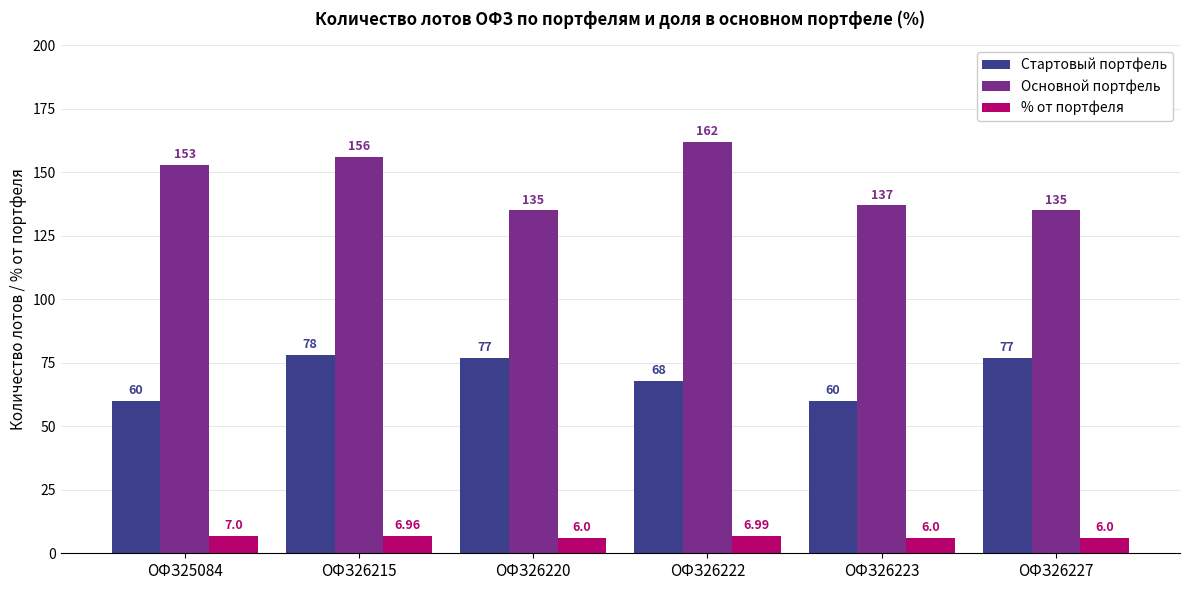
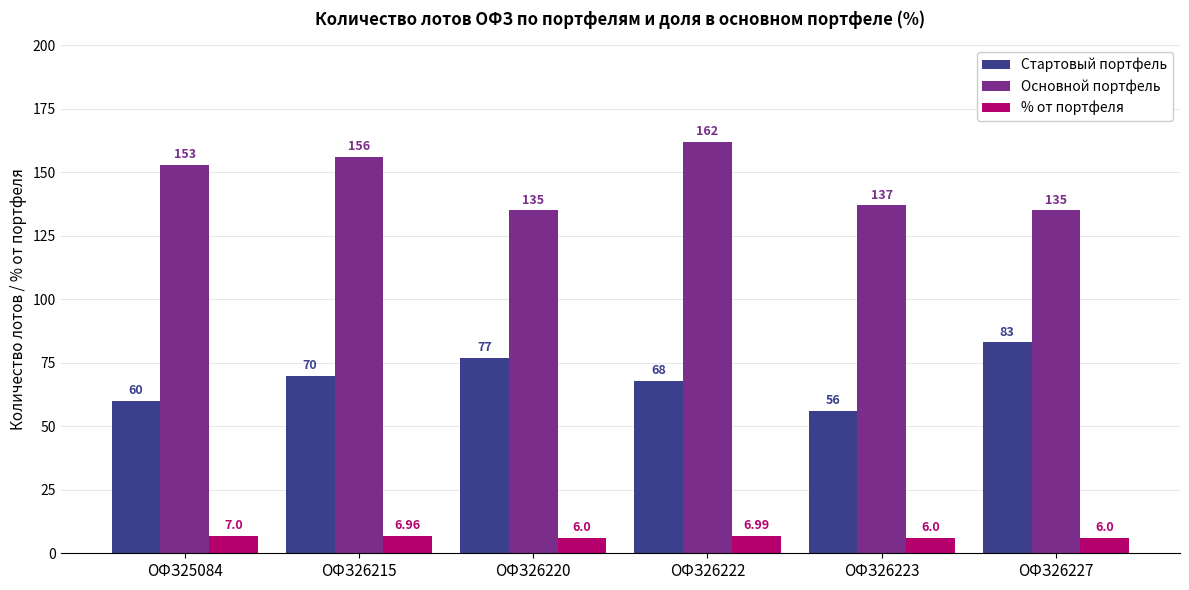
  {
    "Стартовый портфель": {
      "ОФЗ25084": 60,
-     "ОФЗ26215": 78,
+     "ОФЗ26215": 70,
      "ОФЗ26220": 77,
      "ОФЗ26222": 68,
-     "ОФЗ26223": 60,
-     "ОФЗ26227": 77
+     "ОФЗ26223": 56,
+     "ОФЗ26227": 83
    },
    "Основной портфель": {
      "ОФЗ25084": 153,
      "ОФЗ26215": 156,
      "ОФЗ26220": 135,
      "ОФЗ26222": 162,
      "ОФЗ26223": 137,
      "ОФЗ26227": 135
    },
    "% от портфеля": {
      "ОФЗ25084": 7.0,
      "ОФЗ26215": 6.96,
      "ОФЗ26220": 6.0,
      "ОФЗ26222": 6.99,
      "ОФЗ26223": 6.0,
      "ОФЗ26227": 6.0
    }
  }
